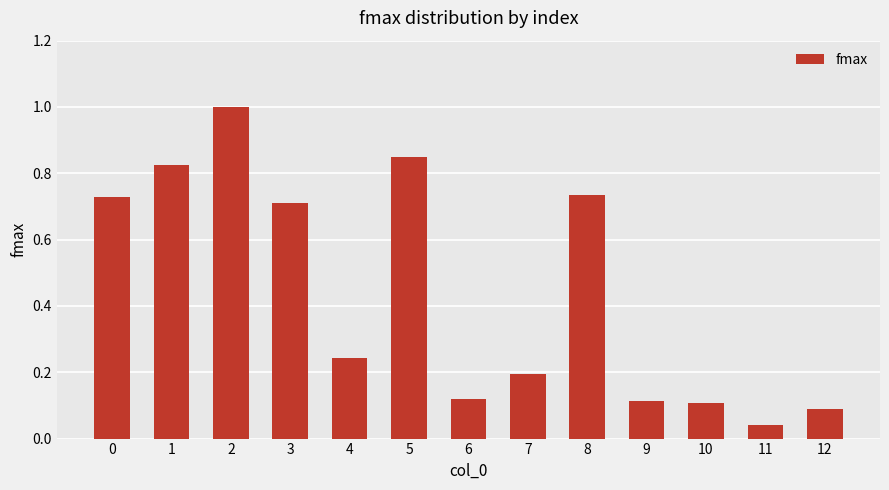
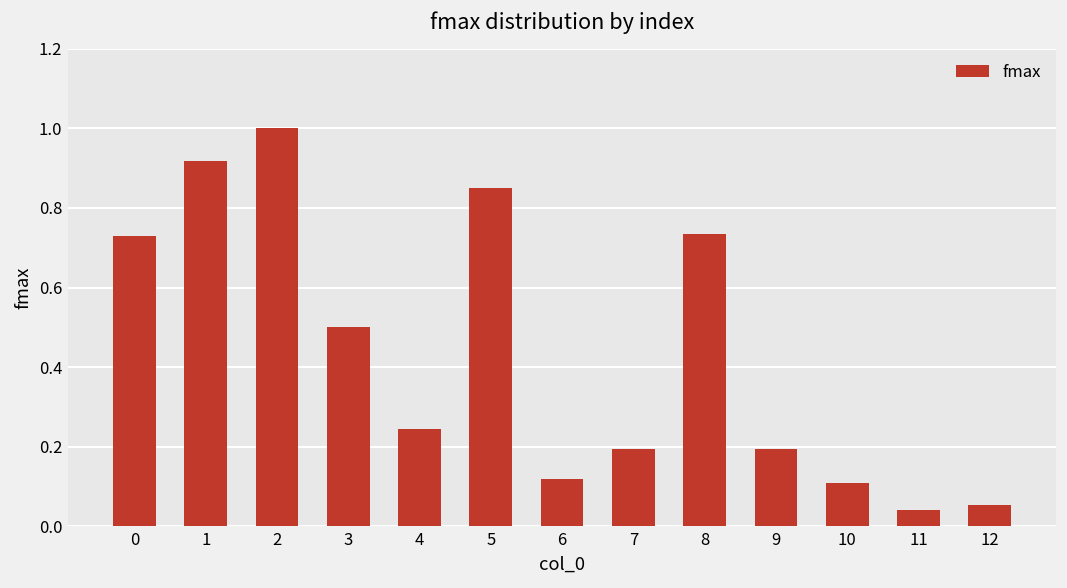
  {
    "0": 0.73,
-   "1": 0.83,
+   "1": 0.92,
    "2": 1.00,
-   "3": 0.71,
+   "3": 0.50,
    "4": 0.24,
    "5": 0.85,
    "6": 0.12,
    "7": 0.19,
    "8": 0.74,
-   "9": 0.11,
+   "9": 0.19,
    "10": 0.11,
    "11": 0.04,
-   "12": 0.09
+   "12": 0.05
  }
